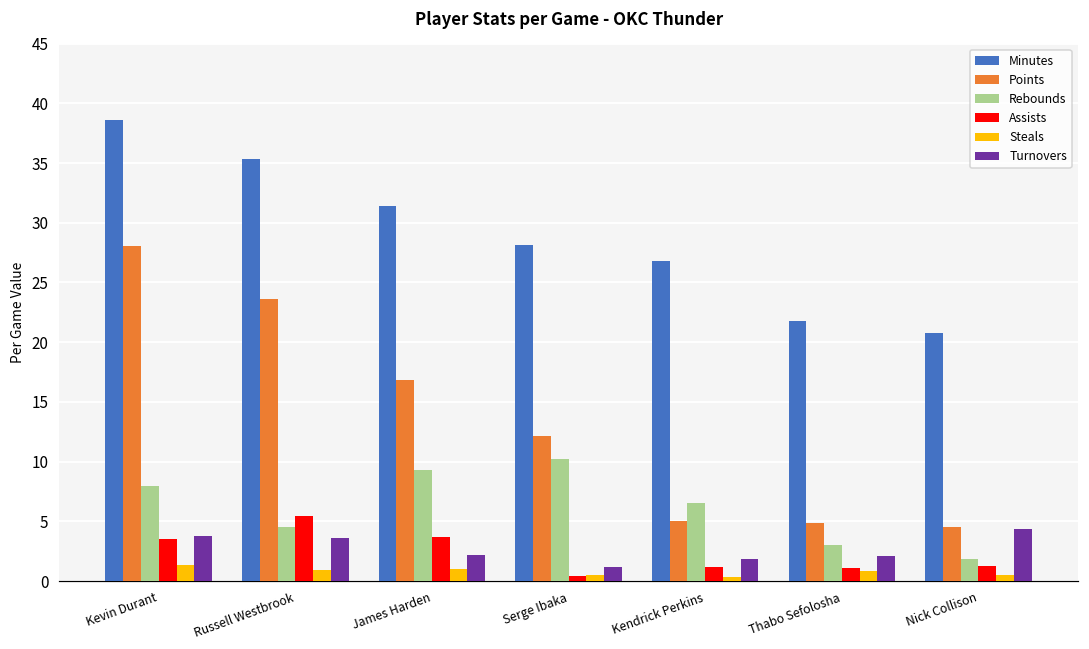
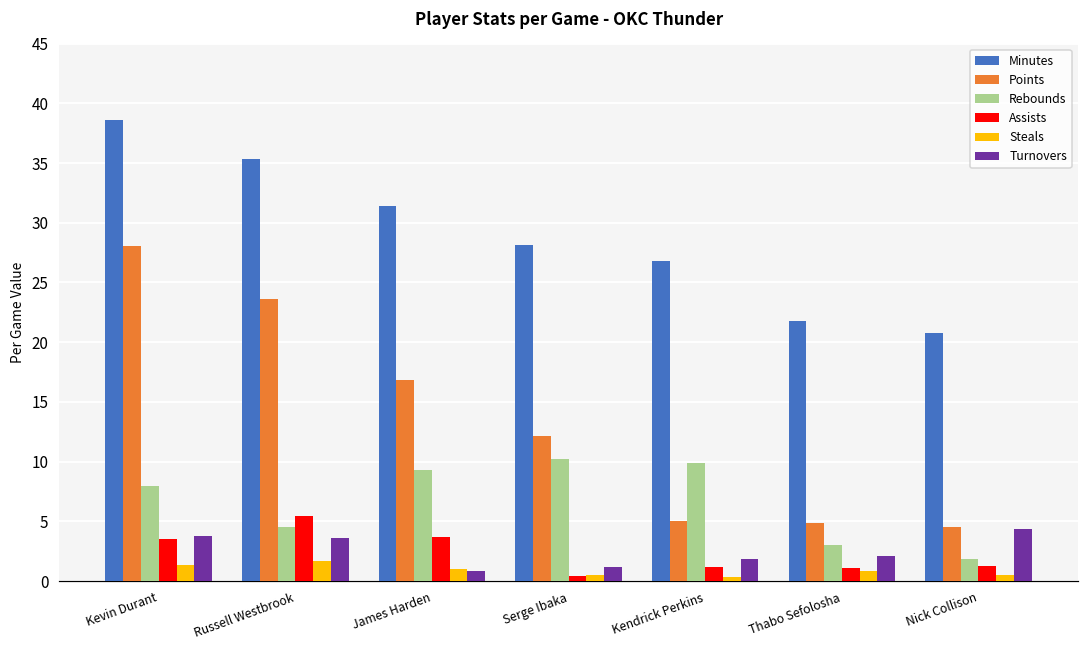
  {
    "Minutes": {
      "Kevin Durant": 38.6,
      "Russell Westbrook": 35.3,
      "James Harden": 31.4,
      "Serge Ibaka": 28.2,
      "Kendrick Perkins": 26.8,
      "Thabo Sefolosha": 21.8,
      "Nick Collison": 20.7
    },
    "Points": {
      "Kevin Durant": 28.0,
      "Russell Westbrook": 23.6,
      "James Harden": 16.8,
      "Serge Ibaka": 12.1,
      "Kendrick Perkins": 5.1,
      "Thabo Sefolosha": 4.8,
      "Nick Collison": 4.5
    },
    "Rebounds": {
      "Kevin Durant": 8.0,
      "Russell Westbrook": 4.6,
      "James Harden": 9.3,
      "Serge Ibaka": 10.2,
-     "Kendrick Perkins": 6.6,
+     "Kendrick Perkins": 9.9,
      "Thabo Sefolosha": 3.1,
      "Nick Collison": 1.8
    },
    "Assists": {
      "Kevin Durant": 3.5,
      "Russell Westbrook": 5.5,
      "James Harden": 3.7,
      "Serge Ibaka": 0.4,
      "Kendrick Perkins": 1.2,
      "Thabo Sefolosha": 1.1,
      "Nick Collison": 1.3
    },
    "Steals": {
      "Kevin Durant": 1.3,
-     "Russell Westbrook": 0.9,
+     "Russell Westbrook": 1.7,
      "James Harden": 1.0,
      "Serge Ibaka": 0.5,
      "Kendrick Perkins": 0.4,
      "Thabo Sefolosha": 0.9,
      "Nick Collison": 0.5
    },
    "Turnovers": {
      "Kevin Durant": 3.8,
      "Russell Westbrook": 3.6,
-     "James Harden": 2.2,
+     "James Harden": 0.9,
      "Serge Ibaka": 1.2,
      "Kendrick Perkins": 1.8,
      "Thabo Sefolosha": 2.1,
      "Nick Collison": 4.4
    }
  }
